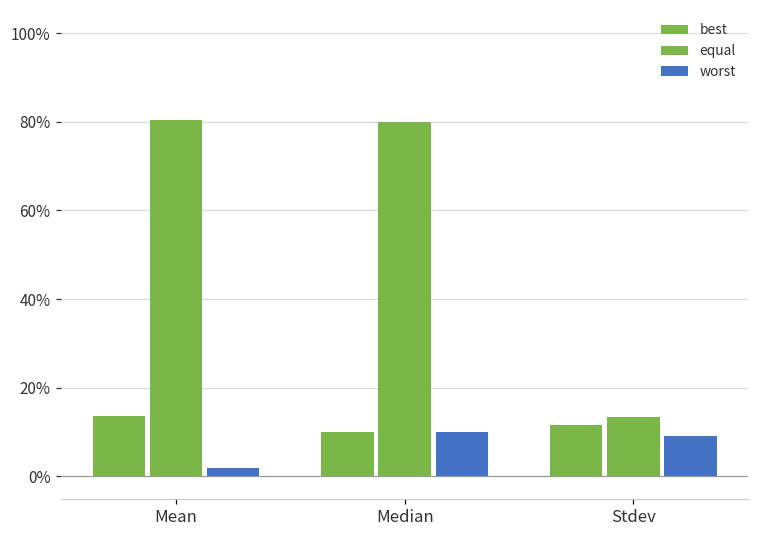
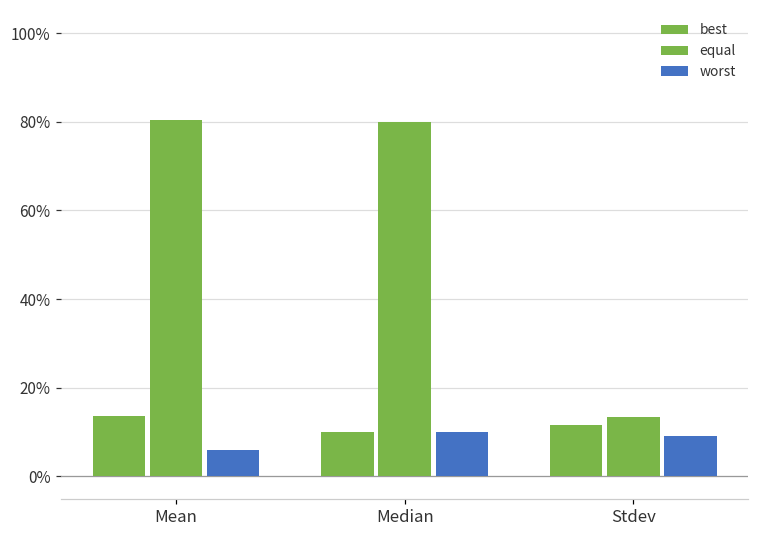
  {
    "worst": {
-     "Mean": "2%",
+     "Mean": "6%",
      "Median": "10%",
      "Stdev": "9%"
    }
  }
